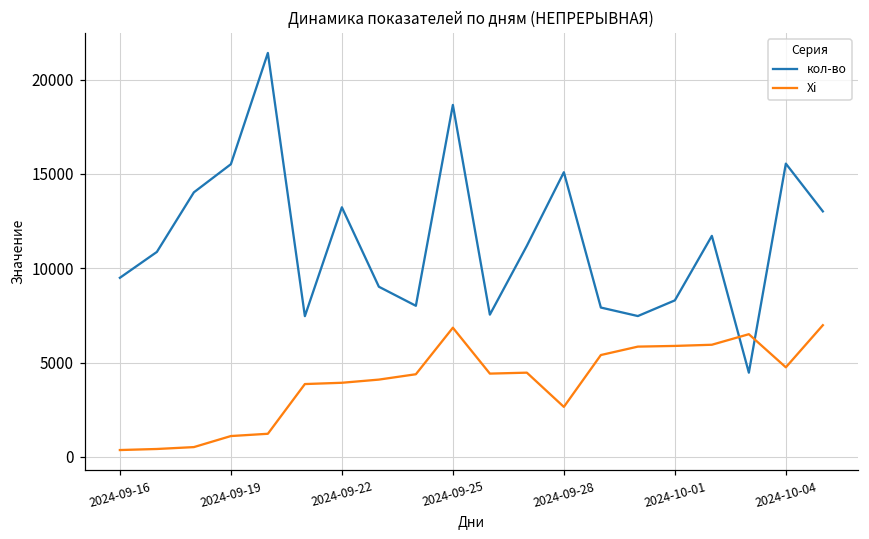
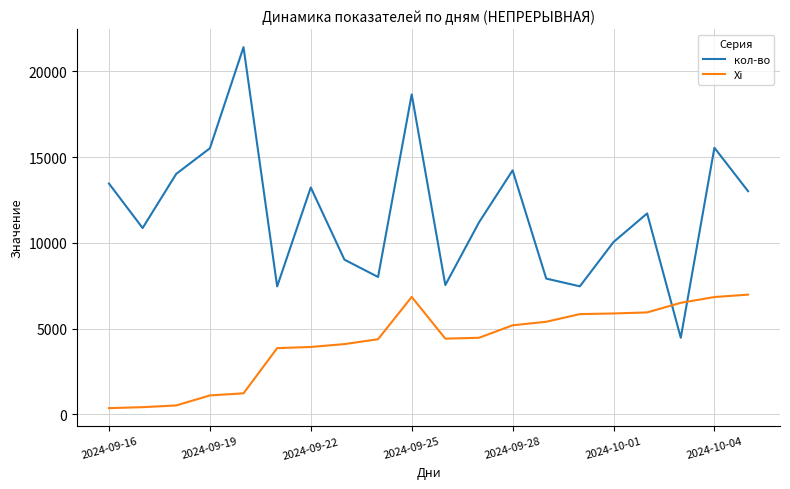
  {
    "кол-во": {
-     "2024-09-16": 9500,
+     "2024-09-16": 13500,
      "2024-09-19": 15500,
      "2024-09-22": 13200,
      "2024-09-25": 18700,
-     "2024-09-28": 15100,
-     "2024-10-01": 8300,
+     "2024-09-28": 14200,
+     "2024-10-01": 10000,
      "2024-10-04": 15500
    },
    "Xi": {
      "2024-09-16": 400,
      "2024-09-19": 1100,
      "2024-09-22": 3900,
      "2024-09-25": 6800,
-     "2024-09-28": 2600,
+     "2024-09-28": 5200,
      "2024-10-01": 5900,
-     "2024-10-04": 4700
+     "2024-10-04": 6800
    }
  }
